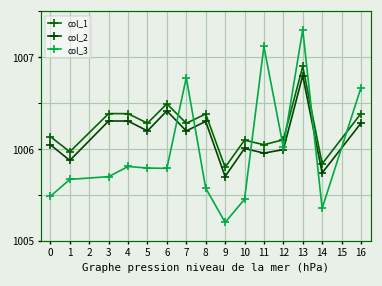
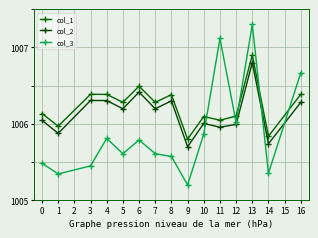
  {
    "col_3": {
      "0": 1005.5,
-     "1": 1005.7,
-     "3": 1005.7,
+     "1": 1005.3,
+     "3": 1005.4,
      "4": 1005.8,
-     "5": 1005.8,
+     "5": 1005.6,
      "6": 1005.8,
-     "7": 1006.8,
+     "7": 1005.6,
      "8": 1005.6,
      "9": 1005.2,
-     "10": 1005.5,
+     "10": 1005.9,
      "11": 1007.1,
      "13": 1007.3,
      "14": 1005.4,
      "16": 1006.7
    }
  }
